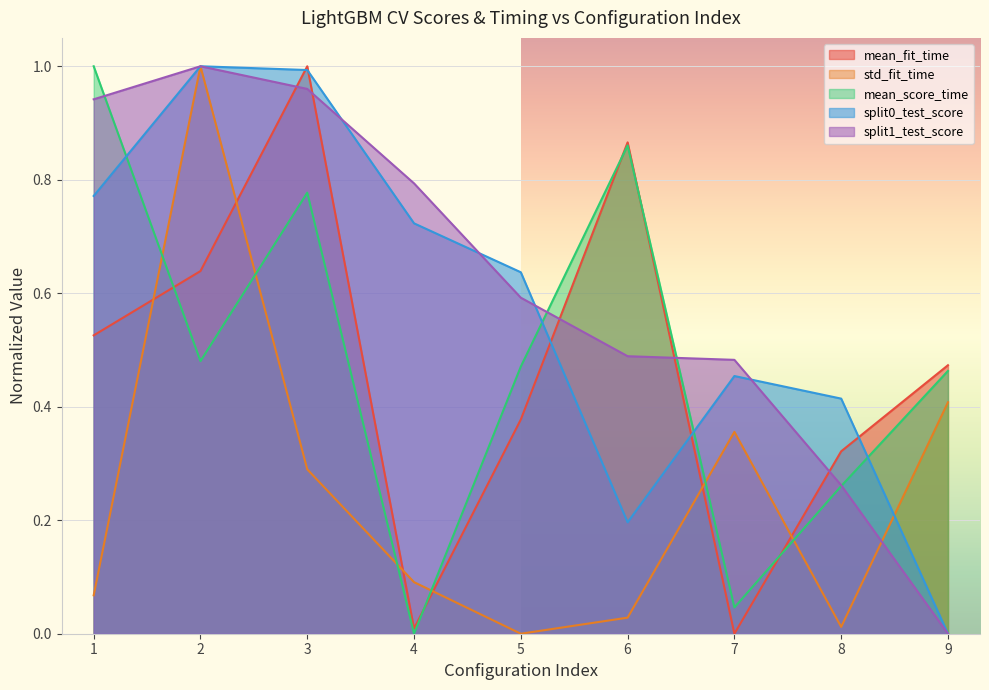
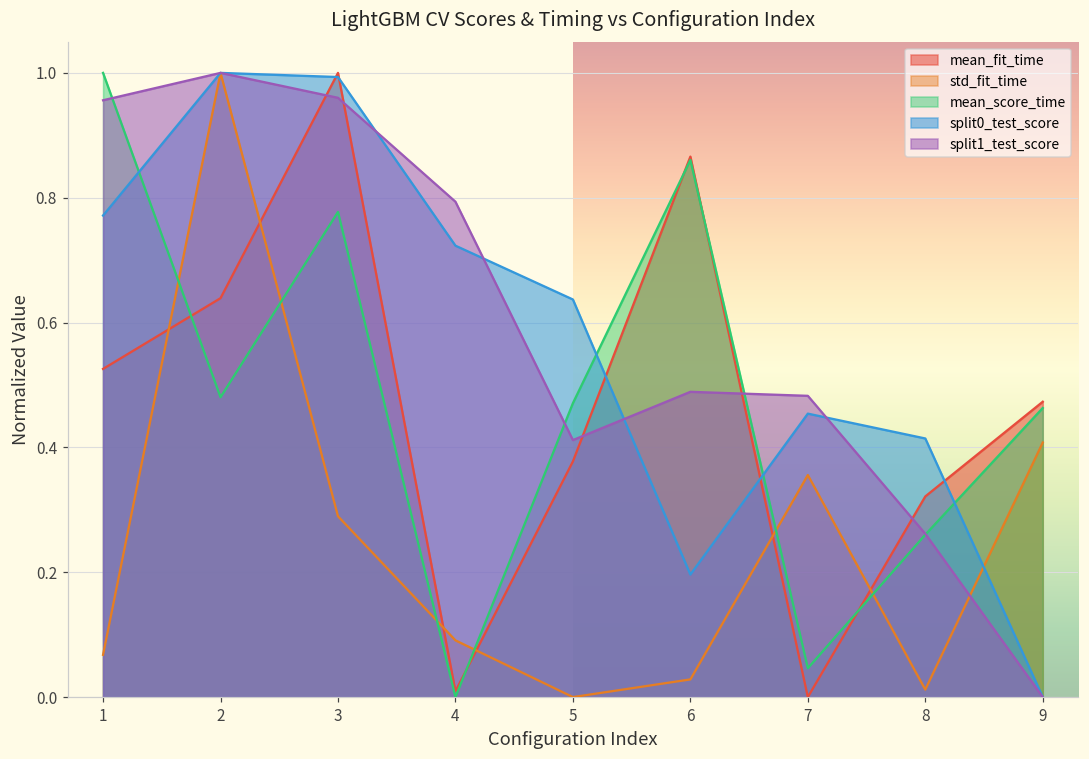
  {
    "mean_score_time": {
      "1": 1.00,
      "2": 0.48,
      "3": 0.78,
      "4": 0.00,
      "5": 0.47,
      "6": 0.86,
      "7": 0.05,
      "9": 0.46
    },
    "split0_test_score": {
      "1": 0.77,
      "3": 0.99,
      "4": 0.72,
      "5": 0.64,
      "6": 0.20,
      "7": 0.45,
      "8": 0.41
    },
    "split1_test_score": {
-     "1": 0.94,
+     "1": 0.96,
      "3": 0.96,
      "4": 0.79,
-     "5": 0.59,
+     "5": 0.41,
      "6": 0.49,
      "7": 0.48
    }
  }
